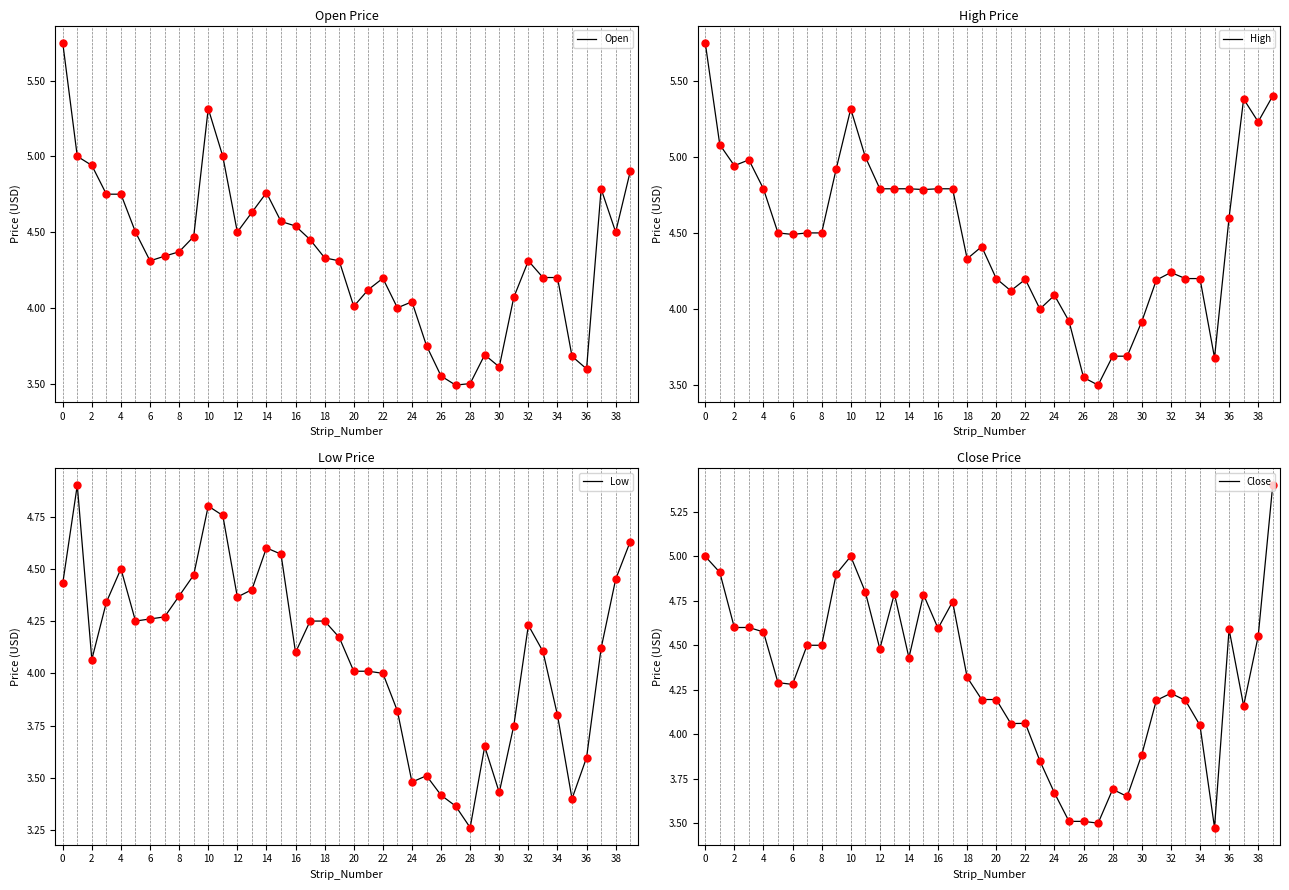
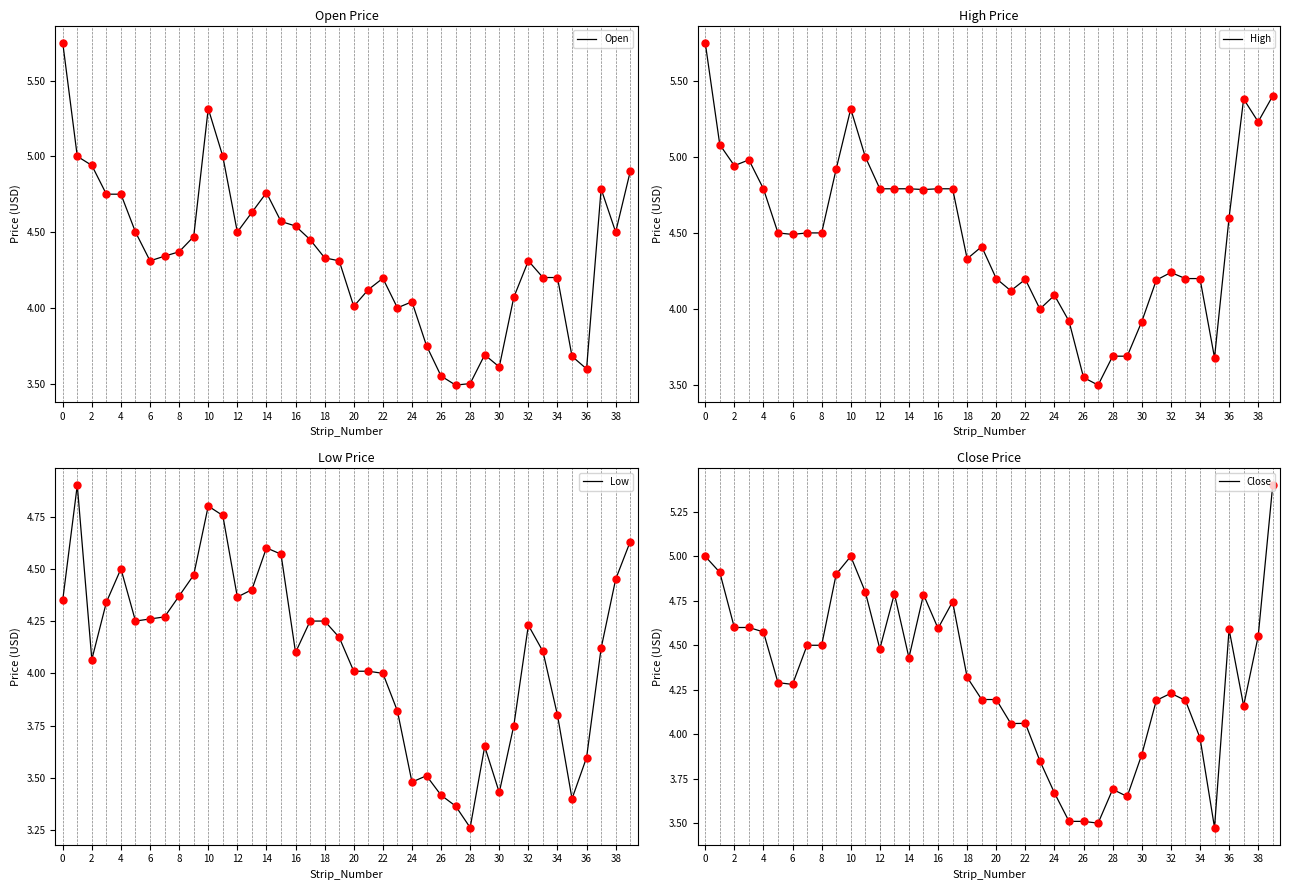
  {
    "Open Price": {
      "0": 5.75,
      "2": 4.94,
      "4": 4.75,
      "6": 4.31,
      "8": 4.37,
      "10": 5.32,
      "12": 4.50,
      "14": 4.76,
      "16": 4.54,
      "18": 4.33,
      "20": 4.01,
      "22": 4.20,
      "24": 4.04,
      "26": 3.55,
      "28": 3.50,
      "30": 3.61,
      "32": 4.31,
      "34": 4.20,
      "36": 3.60,
      "38": 4.50
    },
    "High Price": {
      "0": 5.75,
      "2": 4.94,
      "4": 4.79,
      "6": 4.49,
      "8": 4.50,
      "10": 5.32,
      "12": 4.79,
      "14": 4.79,
      "16": 4.79,
      "18": 4.33,
      "20": 4.20,
      "22": 4.20,
      "24": 4.09,
      "26": 3.55,
      "28": 3.69,
      "30": 3.92,
      "32": 4.24,
      "34": 4.20,
      "36": 4.60,
      "38": 5.23
    },
    "Low Price": {
-     "0": 4.43,
+     "0": 4.35,
      "2": 4.07,
      "4": 4.50,
      "6": 4.26,
      "8": 4.37,
      "10": 4.80,
      "12": 4.37,
      "14": 4.60,
      "16": 4.10,
      "18": 4.25,
      "20": 4.01,
      "22": 4.00,
      "24": 3.48,
      "26": 3.42,
      "28": 3.26,
      "30": 3.43,
      "32": 4.23,
      "34": 3.80,
      "36": 3.60,
      "38": 4.45
    },
    "Close Price": {
      "0": 5.00,
      "2": 4.60,
      "4": 4.58,
      "6": 4.28,
      "8": 4.50,
      "10": 5.00,
      "12": 4.48,
      "14": 4.43,
      "16": 4.60,
      "18": 4.32,
      "20": 4.20,
      "22": 4.06,
      "24": 3.67,
      "26": 3.51,
      "28": 3.69,
      "30": 3.89,
      "32": 4.23,
-     "34": 4.05,
+     "34": 3.98,
      "36": 4.59,
      "38": 4.55
    }
  }
